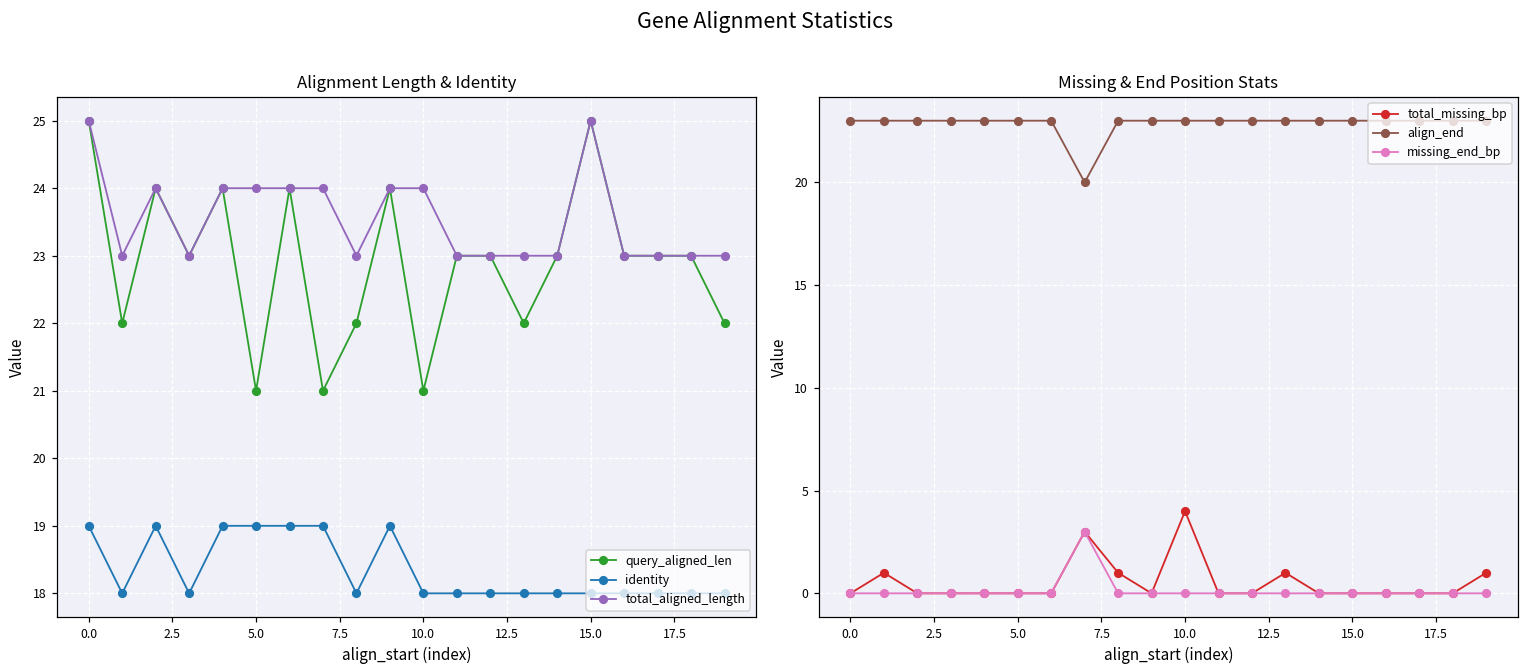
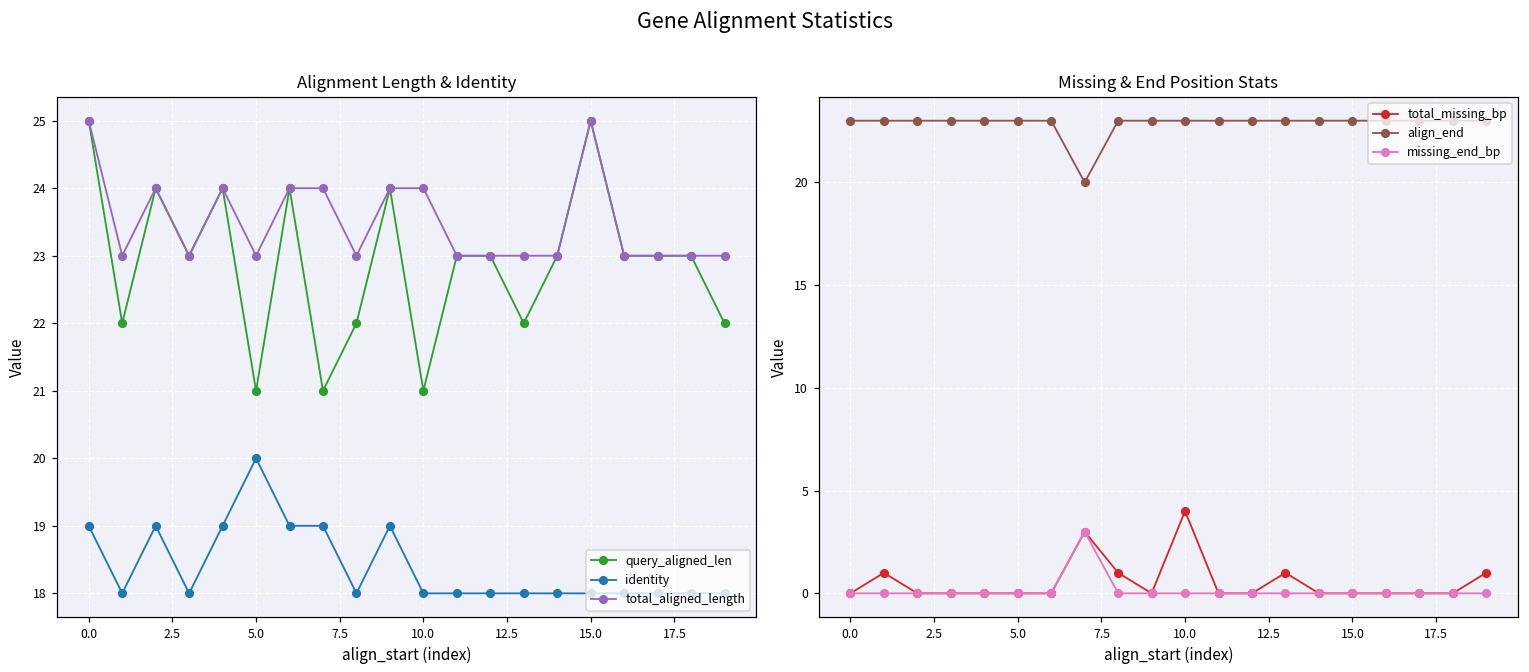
  {
    "Alignment Length & Identity": {
      "query_aligned_len": {
        "5.0": 21,
        "10.0": 21
      },
      "identity": {
        "0.0": 19,
-       "5.0": 19,
+       "5.0": 20,
        "10.0": 18
      },
      "total_aligned_length": {
-       "5.0": 24,
+       "5.0": 23,
        "10.0": 24
      }
    },
    "Missing & End Position Stats": {
      "total_missing_bp": {
        "10.0": 4.0
      },
      "align_end": {
        "0.0": 23.0,
        "5.0": 23.0,
        "10.0": 23.0,
        "15.0": 23.0
      },
      "missing_end_bp": {
        "10.0": 0.0
      }
    }
  }
